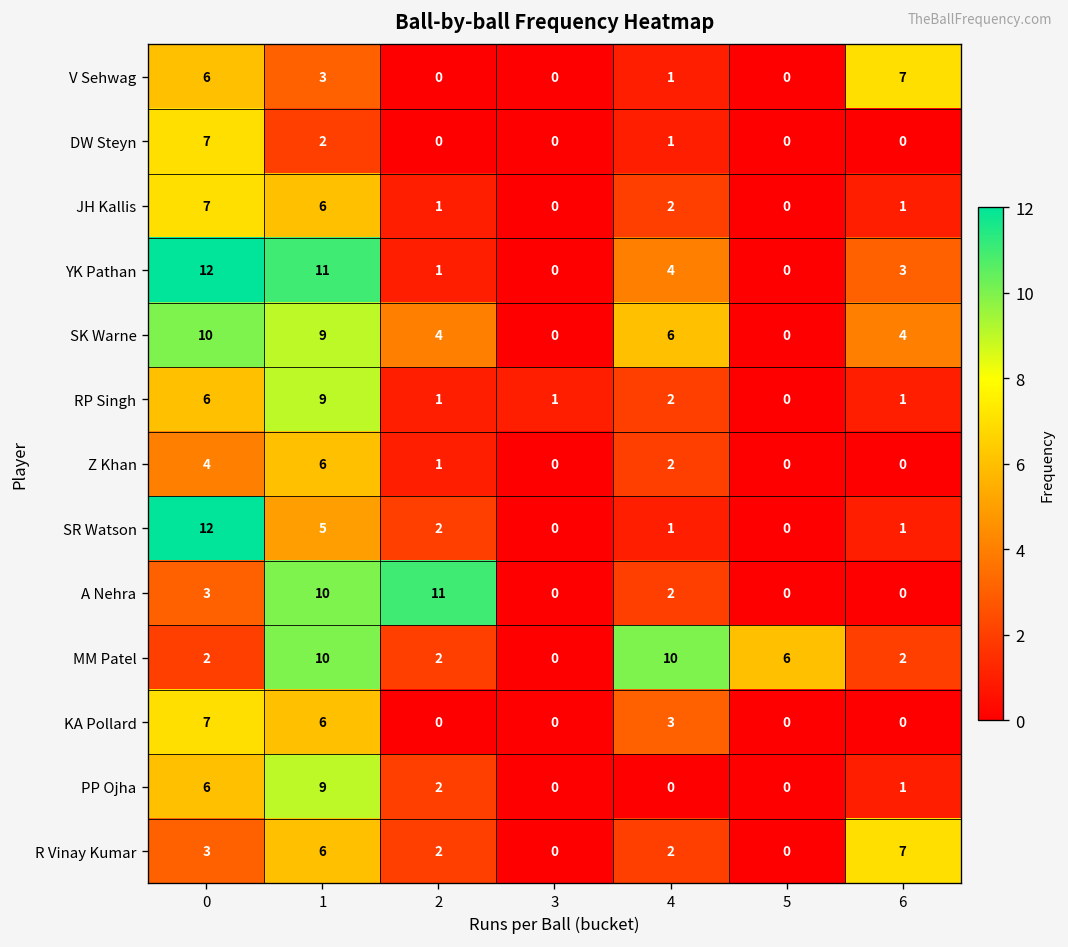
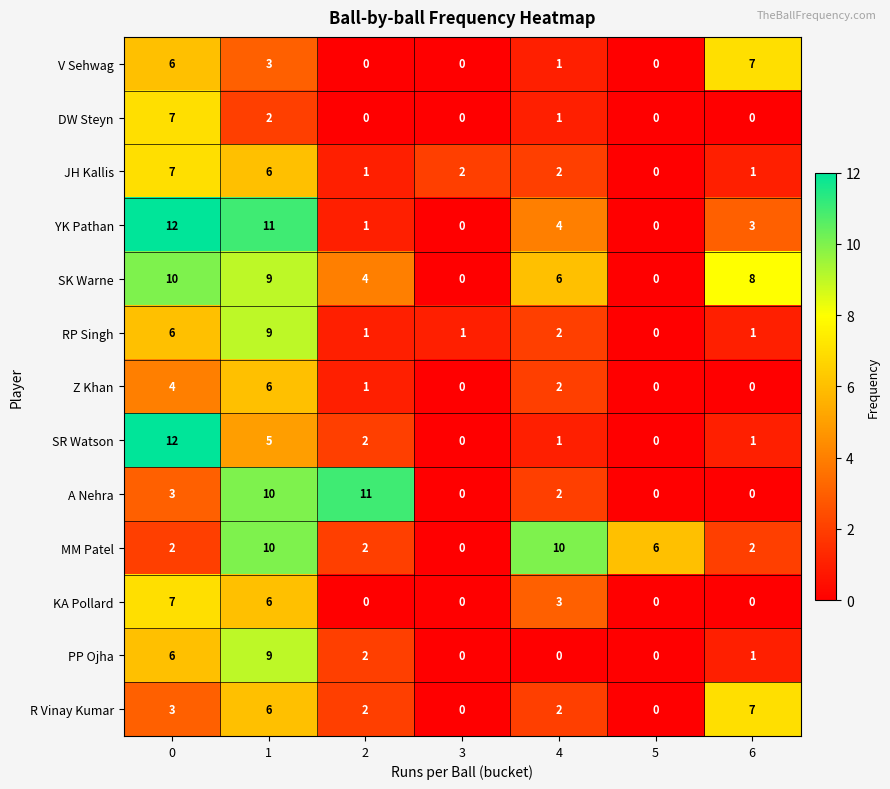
  {
    "V Sehwag": {
      "0": 6,
      "1": 3,
      "2": 0,
      "3": 0,
      "4": 1,
      "5": 0,
      "6": 7
    },
    "DW Steyn": {
      "0": 7,
      "1": 2,
      "2": 0,
      "3": 0,
      "4": 1,
      "5": 0,
      "6": 0
    },
    "JH Kallis": {
      "0": 7,
      "1": 6,
      "2": 1,
-     "3": 0,
+     "3": 2,
      "4": 2,
      "5": 0,
      "6": 1
    },
    "YK Pathan": {
      "0": 12,
      "1": 11,
      "2": 1,
      "3": 0,
      "4": 4,
      "5": 0,
      "6": 3
    },
    "SK Warne": {
      "0": 10,
      "1": 9,
      "2": 4,
      "3": 0,
      "4": 6,
      "5": 0,
-     "6": 4
+     "6": 8
    },
    "RP Singh": {
      "0": 6,
      "1": 9,
      "2": 1,
      "3": 1,
      "4": 2,
      "5": 0,
      "6": 1
    },
    "Z Khan": {
      "0": 4,
      "1": 6,
      "2": 1,
      "3": 0,
      "4": 2,
      "5": 0,
      "6": 0
    },
    "SR Watson": {
      "0": 12,
      "1": 5,
      "2": 2,
      "3": 0,
      "4": 1,
      "5": 0,
      "6": 1
    },
    "A Nehra": {
      "0": 3,
      "1": 10,
      "2": 11,
      "3": 0,
      "4": 2,
      "5": 0,
      "6": 0
    },
    "MM Patel": {
      "0": 2,
      "1": 10,
      "2": 2,
      "3": 0,
      "4": 10,
      "5": 6,
      "6": 2
    },
    "KA Pollard": {
      "0": 7,
      "1": 6,
      "2": 0,
      "3": 0,
      "4": 3,
      "5": 0,
      "6": 0
    },
    "PP Ojha": {
      "0": 6,
      "1": 9,
      "2": 2,
      "3": 0,
      "4": 0,
      "5": 0,
      "6": 1
    },
    "R Vinay Kumar": {
      "0": 3,
      "1": 6,
      "2": 2,
      "3": 0,
      "4": 2,
      "5": 0,
      "6": 7
    }
  }
